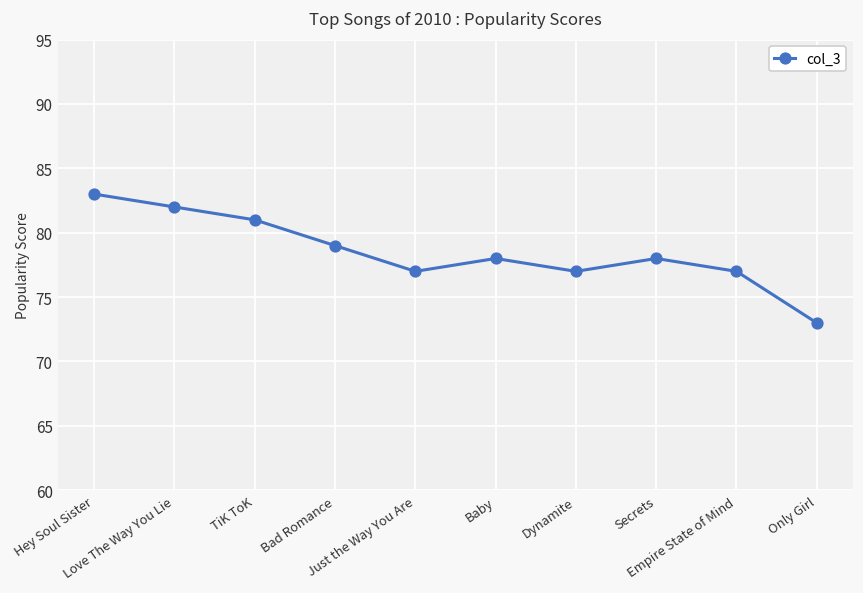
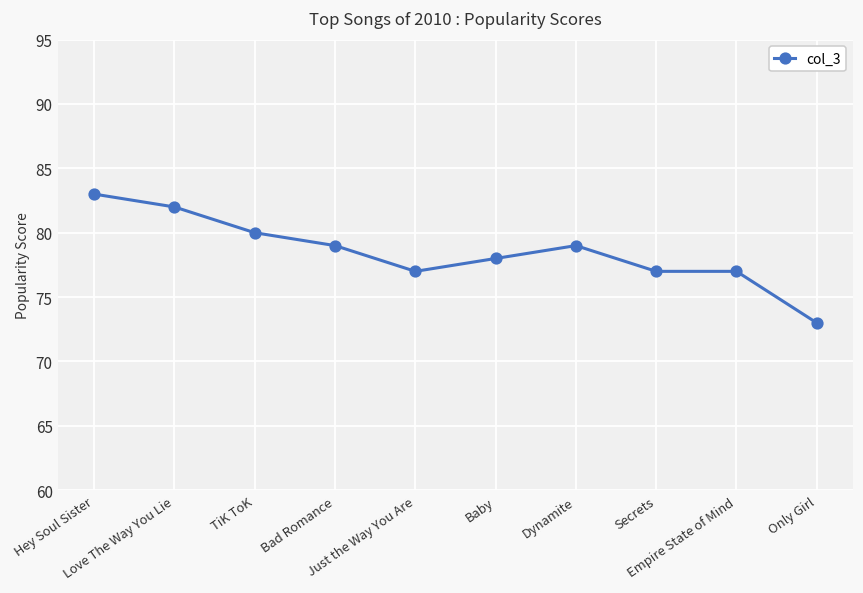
  {
    "Hey Soul Sister": 83,
    "Love The Way You Lie": 82,
-   "TiK ToK": 81,
+   "TiK ToK": 80,
    "Bad Romance": 79,
    "Just the Way You Are": 77,
    "Baby": 78,
-   "Dynamite": 77,
-   "Secrets": 78,
+   "Dynamite": 79,
+   "Secrets": 77,
    "Empire State of Mind": 77,
    "Only Girl": 73
  }
